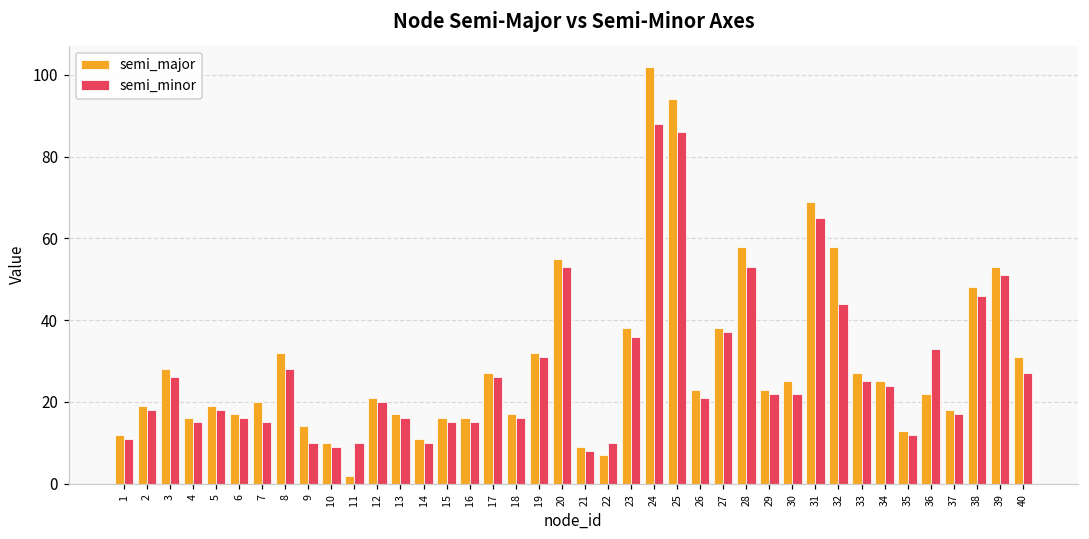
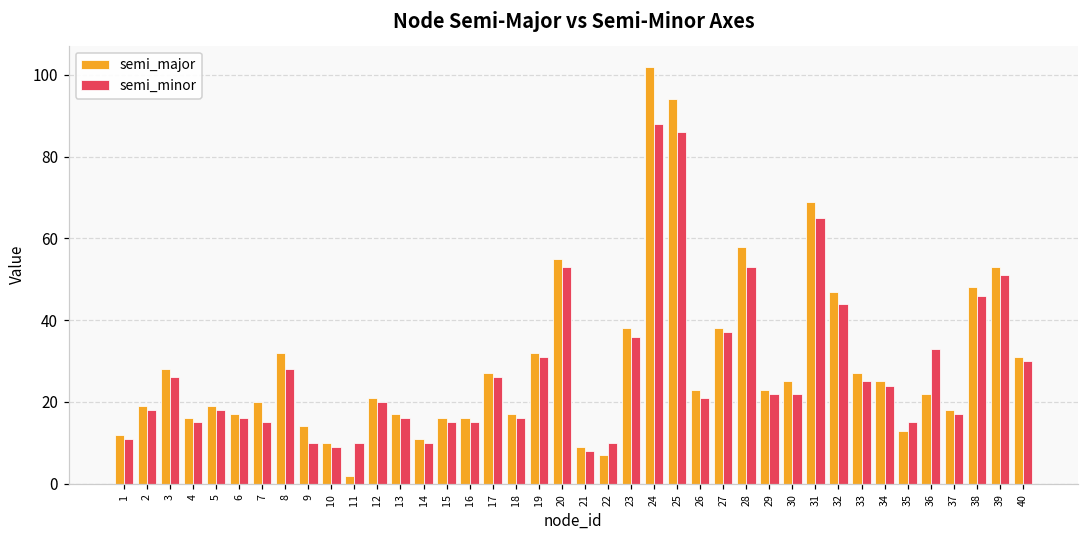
  {
    "semi_major": {
      "1": 12,
      "2": 19,
      "3": 28,
      "4": 16,
      "5": 19,
      "6": 17,
      "7": 20,
      "8": 32,
      "9": 14,
      "10": 10,
      "11": 2,
      "12": 21,
      "13": 17,
      "14": 11,
      "15": 16,
      "16": 16,
      "17": 27,
      "18": 17,
      "19": 32,
      "20": 55,
      "21": 9,
      "22": 7,
      "23": 38,
      "24": 102,
      "25": 94,
      "26": 23,
      "27": 38,
      "28": 58,
      "29": 23,
      "30": 25,
      "31": 69,
-     "32": 58,
+     "32": 47,
      "33": 27,
      "34": 25,
      "35": 13,
      "36": 22,
      "37": 18,
      "38": 48,
      "39": 53,
      "40": 31
    },
    "semi_minor": {
      "1": 11,
      "2": 18,
      "3": 26,
      "4": 15,
      "5": 18,
      "6": 16,
      "7": 15,
      "8": 28,
      "9": 10,
      "10": 9,
      "11": 10,
      "12": 20,
      "13": 16,
      "14": 10,
      "15": 15,
      "16": 15,
      "17": 26,
      "18": 16,
      "19": 31,
      "20": 53,
      "21": 8,
      "22": 10,
      "23": 36,
      "24": 88,
      "25": 86,
      "26": 21,
      "27": 37,
      "28": 53,
      "29": 22,
      "30": 22,
      "31": 65,
      "32": 44,
      "33": 25,
      "34": 24,
-     "35": 12,
+     "35": 15,
      "36": 33,
      "37": 17,
      "38": 46,
      "39": 51,
-     "40": 27
+     "40": 30
    }
  }
